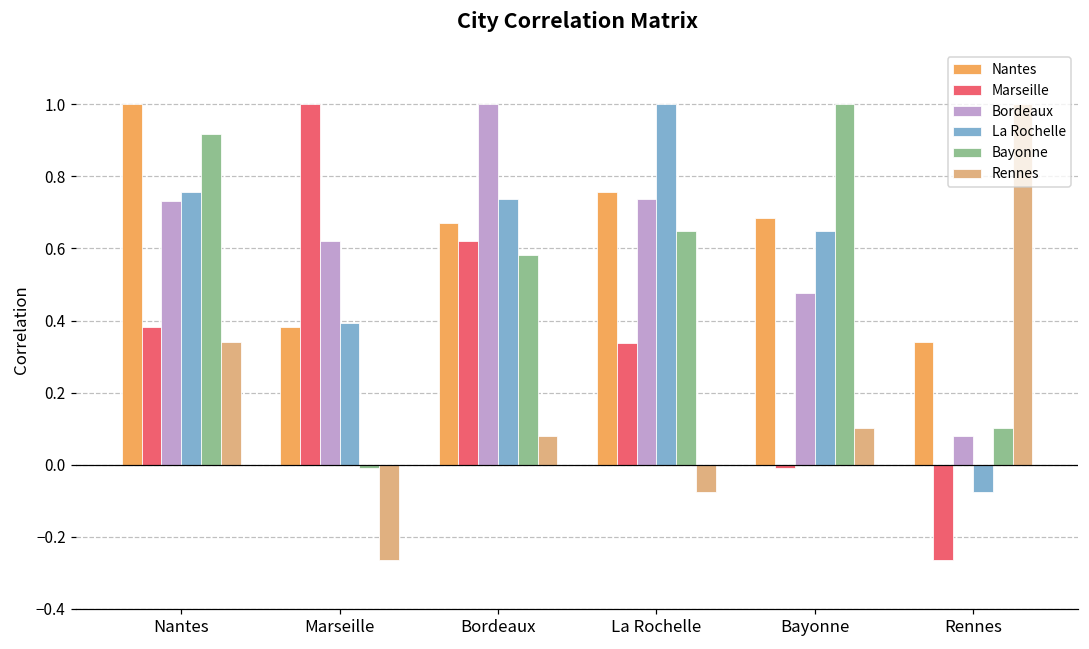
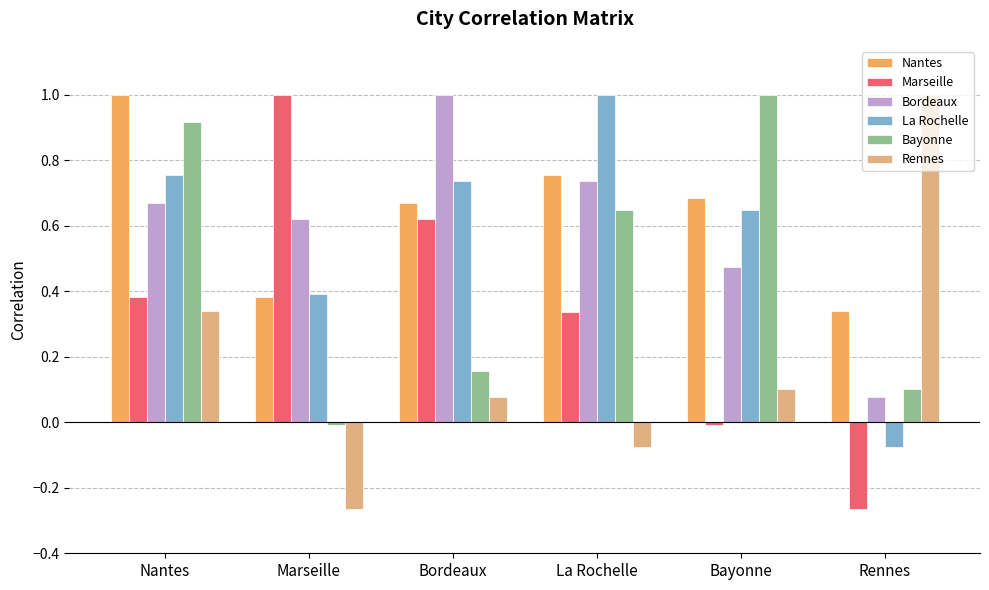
  {
    "Marseille": {
      "Nantes": 0.38,
      "Marseille": 1.00,
      "Bordeaux": 0.62,
      "La Rochelle": 0.34,
      "Bayonne": -0.01,
      "Rennes": -0.26
    },
    "Bordeaux": {
-     "Nantes": 0.73,
+     "Nantes": 0.67,
      "Marseille": 0.62,
      "Bordeaux": 1.00,
      "La Rochelle": 0.74,
      "Bayonne": 0.48,
      "Rennes": 0.08
    },
    "La Rochelle": {
      "Nantes": 0.76,
      "Marseille": 0.39,
      "Bordeaux": 0.74,
      "La Rochelle": 1.00,
      "Bayonne": 0.65,
      "Rennes": -0.08
    },
    "Bayonne": {
      "Nantes": 0.92,
      "Marseille": -0.01,
-     "Bordeaux": 0.58,
+     "Bordeaux": 0.16,
      "La Rochelle": 0.65,
      "Bayonne": 1.00,
      "Rennes": 0.10
    }
  }
